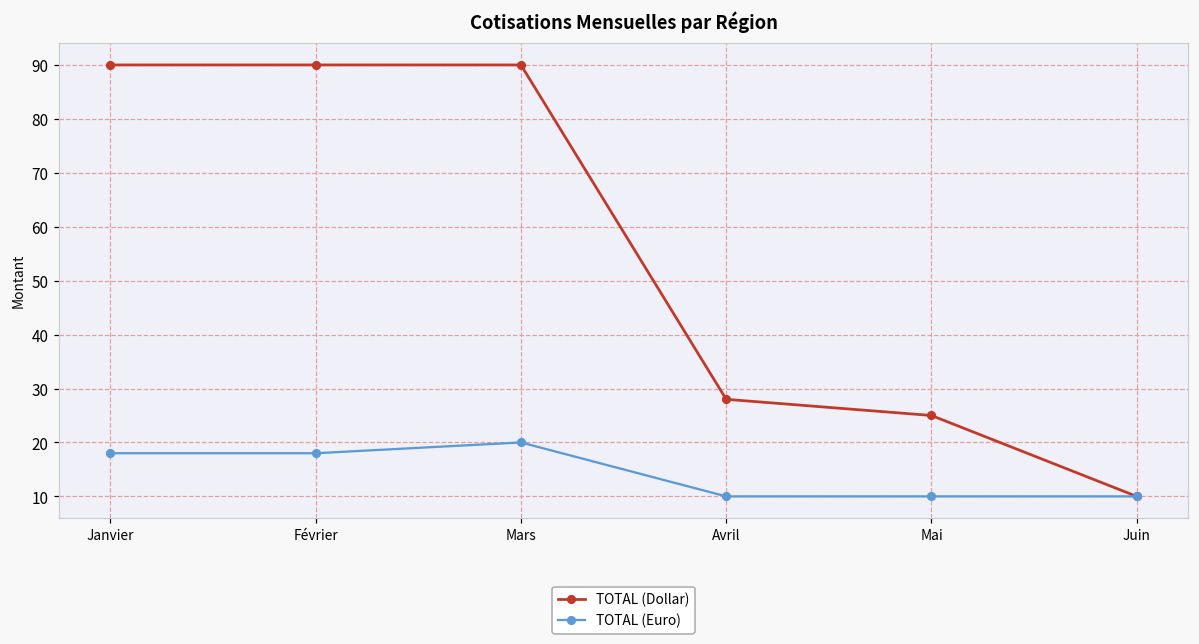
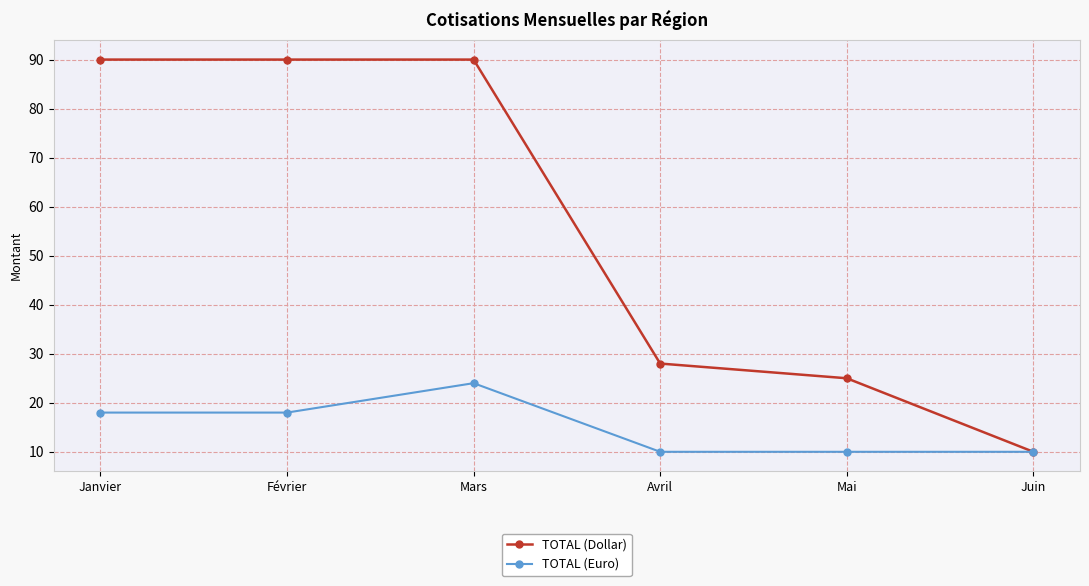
  {
    "TOTAL (Dollar)": {
      "Janvier": 90,
      "Février": 90,
      "Mars": 90,
      "Avril": 28,
      "Mai": 25
    },
    "TOTAL (Euro)": {
      "Janvier": 18,
      "Février": 18,
-     "Mars": 20,
+     "Mars": 24,
      "Avril": 10,
      "Mai": 10
    }
  }
